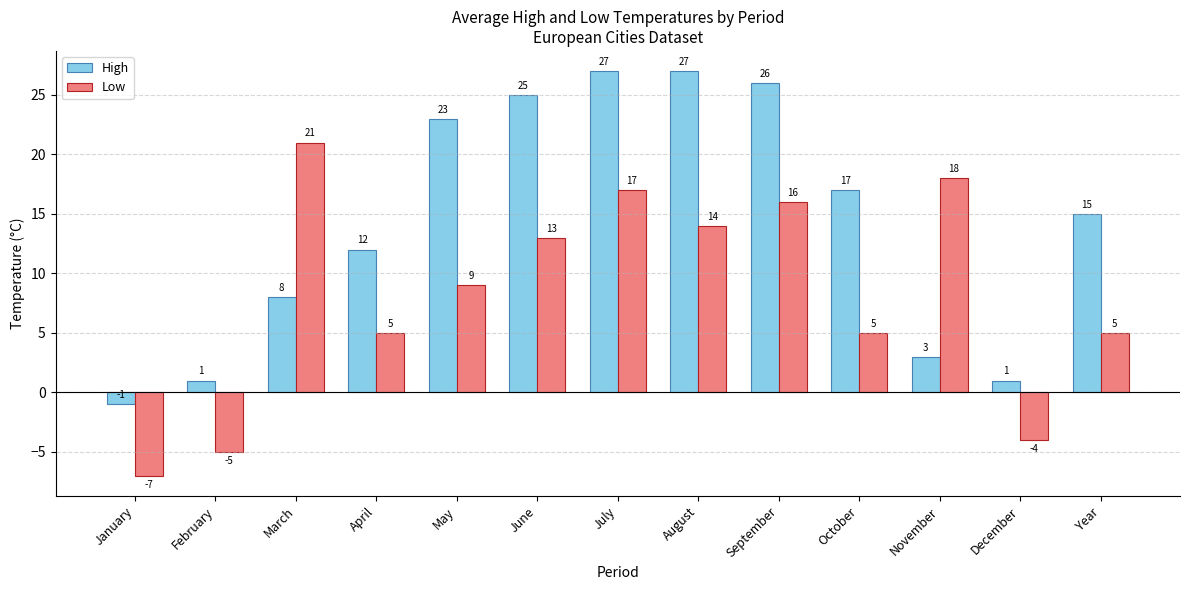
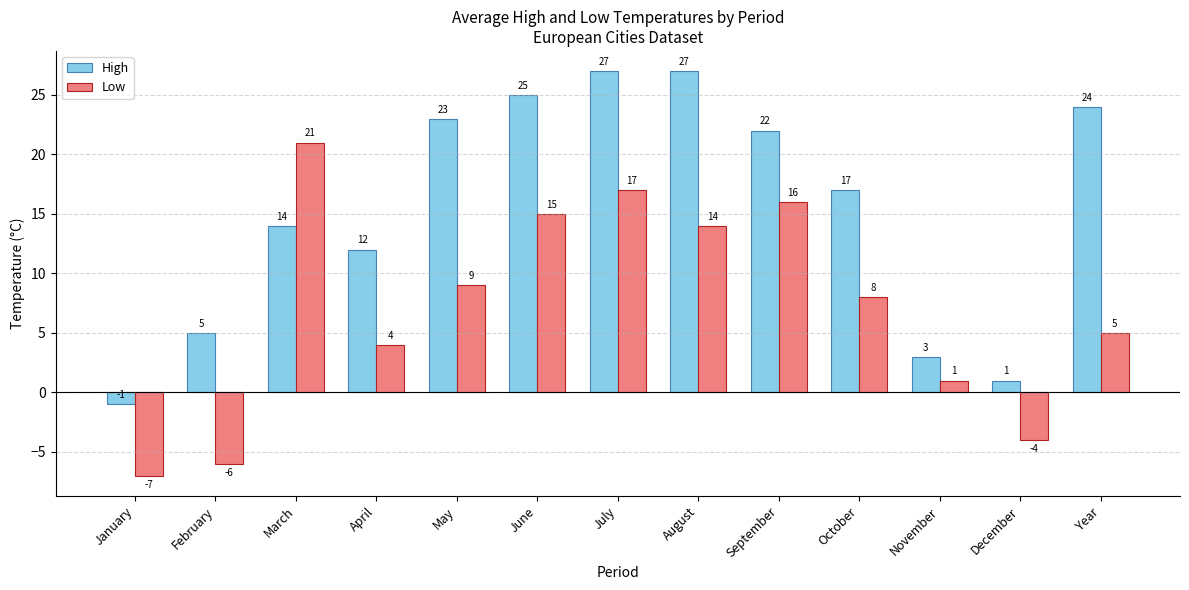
  {
    "High": {
      "January": -1,
-     "February": 1,
-     "March": 8,
+     "February": 5,
+     "March": 14,
      "April": 12,
      "May": 23,
      "June": 25,
      "July": 27,
      "August": 27,
-     "September": 26,
+     "September": 22,
      "October": 17,
      "November": 3,
      "December": 1,
-     "Year": 15
+     "Year": 24
    },
    "Low": {
      "January": -7,
-     "February": -5,
+     "February": -6,
      "March": 21,
-     "April": 5,
+     "April": 4,
      "May": 9,
-     "June": 13,
+     "June": 15,
      "July": 17,
      "August": 14,
      "September": 16,
-     "October": 5,
-     "November": 18,
+     "October": 8,
+     "November": 1,
      "December": -4,
      "Year": 5
    }
  }
